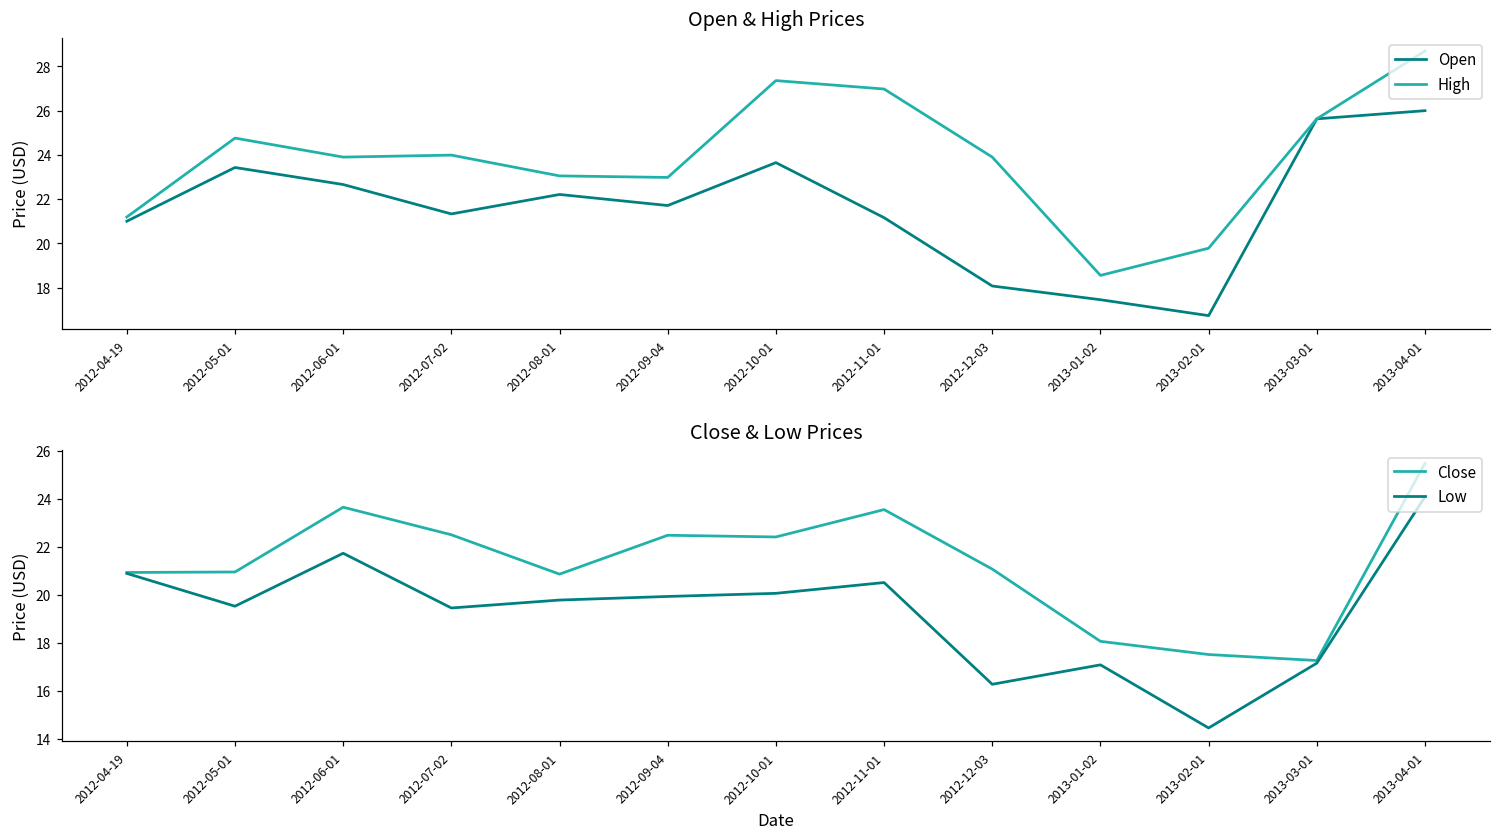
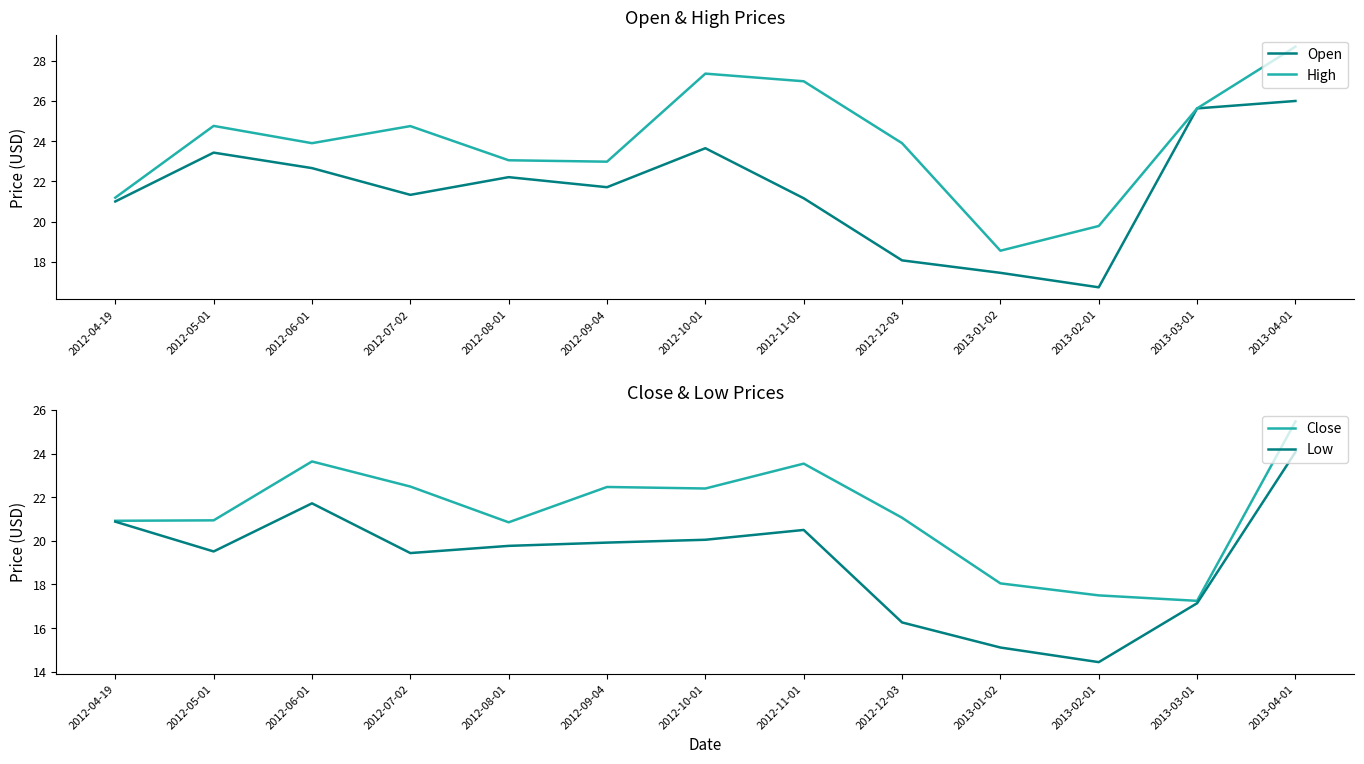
  {
    "Open & High Prices": {
      "Open": {
        "2012-04-19": 21.0,
        "2012-05-01": 23.4,
        "2012-06-01": 22.7,
        "2012-07-02": 21.3,
        "2012-08-01": 22.2,
        "2012-09-04": 21.7,
        "2012-10-01": 23.7,
        "2012-11-01": 21.2,
        "2012-12-03": 18.1,
        "2013-01-02": 17.5,
        "2013-02-01": 16.7,
        "2013-04-01": 26.0
      },
      "High": {
        "2012-04-19": 21.2,
        "2012-05-01": 24.8,
        "2012-06-01": 23.9,
-       "2012-07-02": 24.0,
+       "2012-07-02": 24.8,
        "2012-08-01": 23.0,
        "2012-09-04": 23.0,
        "2012-10-01": 27.4,
        "2012-11-01": 27.0,
        "2012-12-03": 23.9,
        "2013-01-02": 18.5,
        "2013-02-01": 19.8
      }
    },
    "Close & Low Prices": {
      "Close": {
        "2012-05-01": 20.9,
        "2012-06-01": 23.6,
        "2012-07-02": 22.5,
        "2012-08-01": 20.9,
        "2012-09-04": 22.5,
        "2012-10-01": 22.4,
        "2012-11-01": 23.5,
        "2012-12-03": 21.1,
        "2013-01-02": 18.0,
        "2013-02-01": 17.5
      },
      "Low": {
        "2012-05-01": 19.5,
        "2012-06-01": 21.7,
        "2012-07-02": 19.4,
        "2012-08-01": 19.8,
        "2012-09-04": 19.9,
        "2012-10-01": 20.0,
        "2012-11-01": 20.5,
        "2012-12-03": 16.3,
-       "2013-01-02": 17.1,
+       "2013-01-02": 15.1,
        "2013-02-01": 14.4
      }
    }
  }
